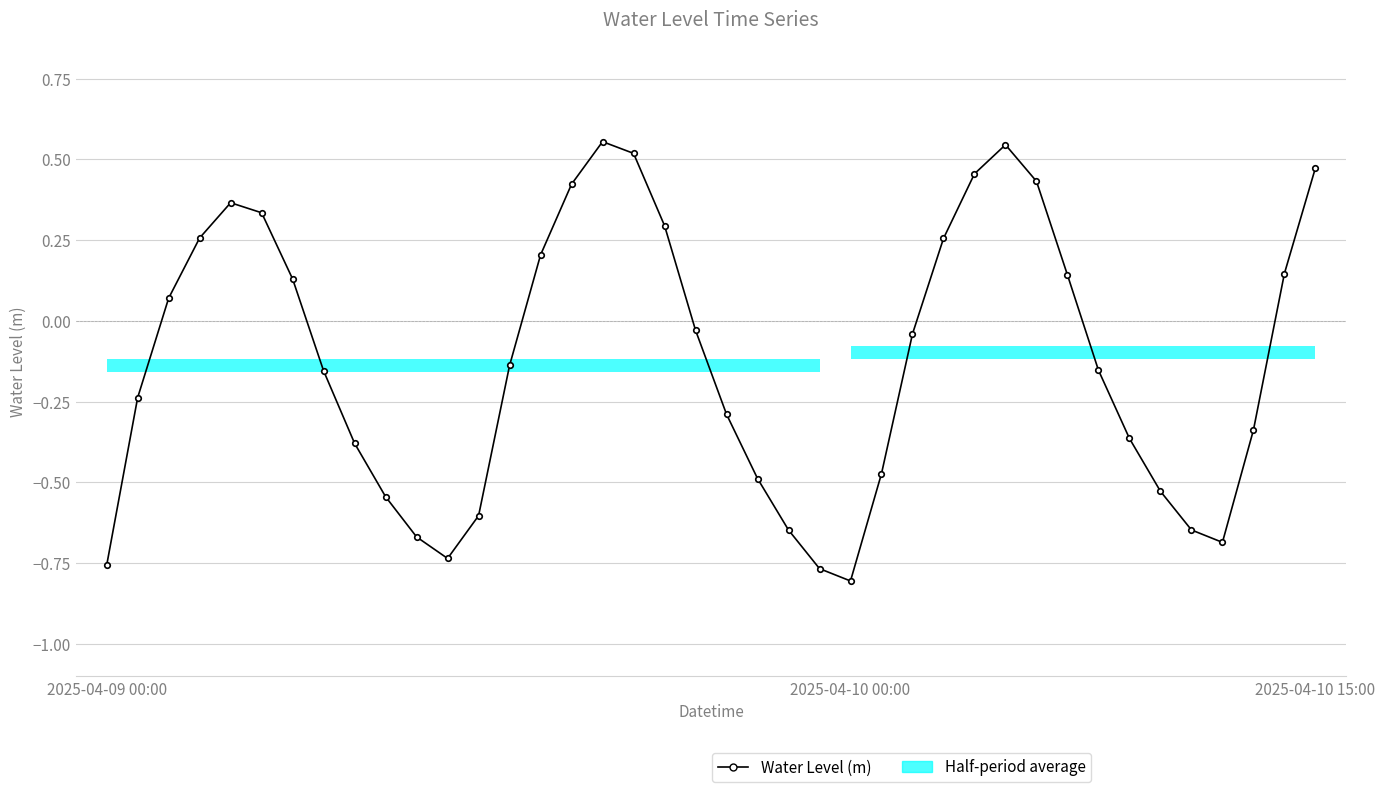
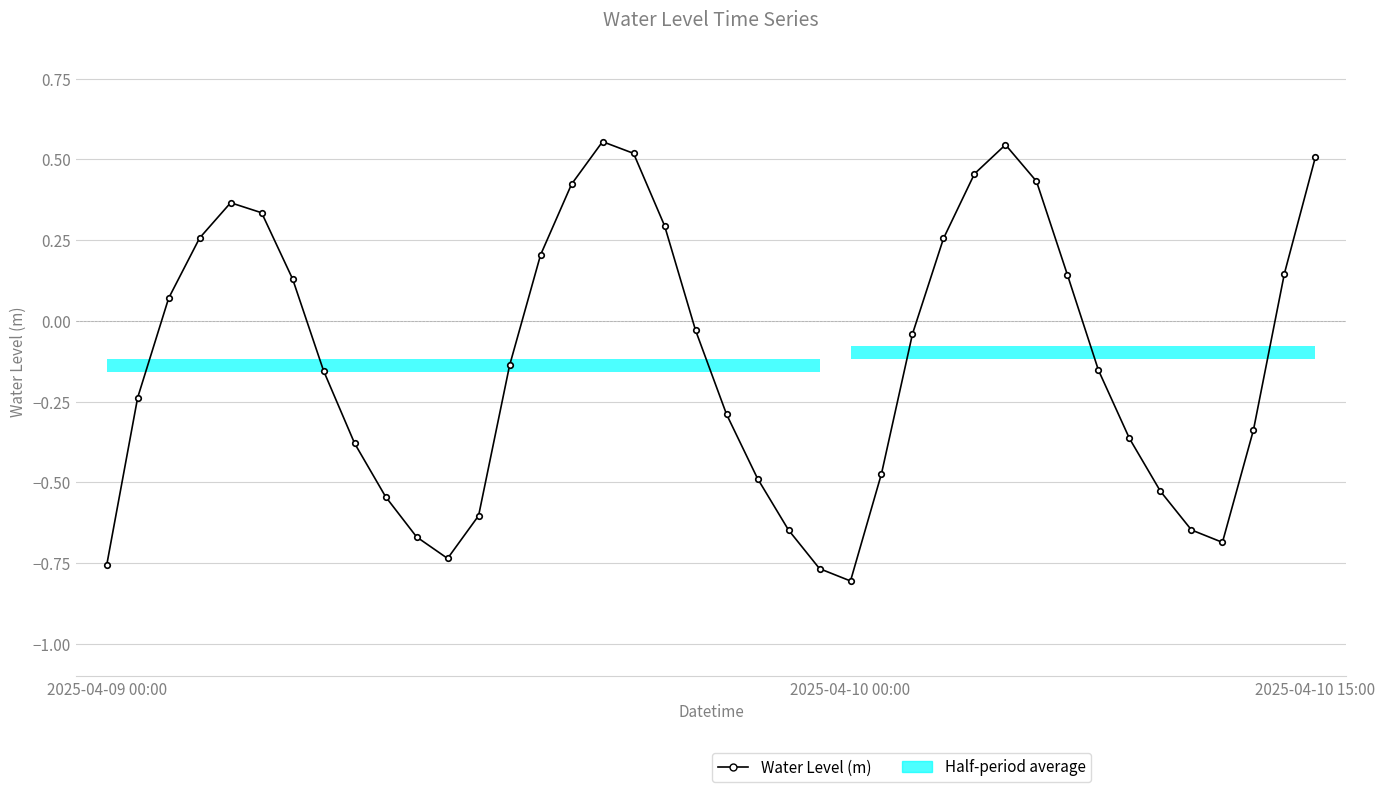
  {
    "Water Level (m)": {
      "2025-04-09 00:00": -0.76,
      "2025-04-10 00:00": -0.81,
-     "2025-04-10 15:00": 0.47
+     "2025-04-10 15:00": 0.51
    }
  }
